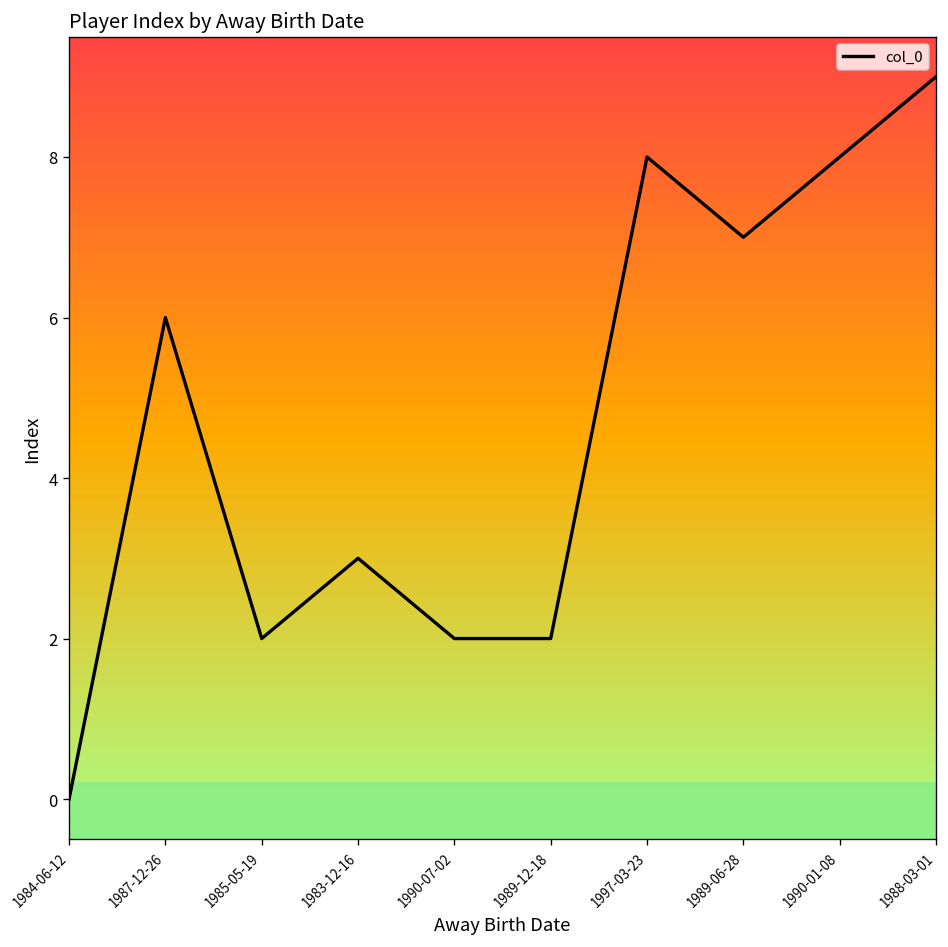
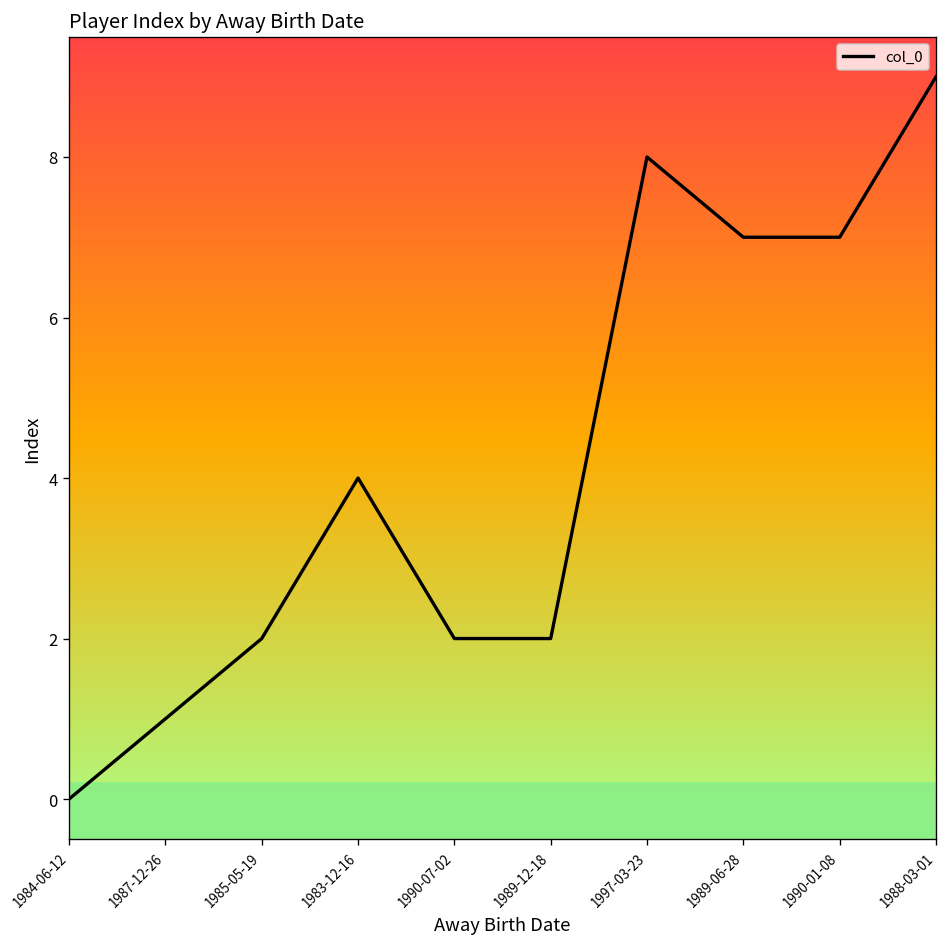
  {
-   "1987-12-26": 6,
+   "1987-12-26": 1,
    "1985-05-19": 2,
-   "1983-12-16": 3,
+   "1983-12-16": 4,
    "1990-07-02": 2,
    "1989-12-18": 2,
    "1997-03-23": 8,
    "1989-06-28": 7,
-   "1990-01-08": 8,
+   "1990-01-08": 7,
    "1988-03-01": 9
  }
